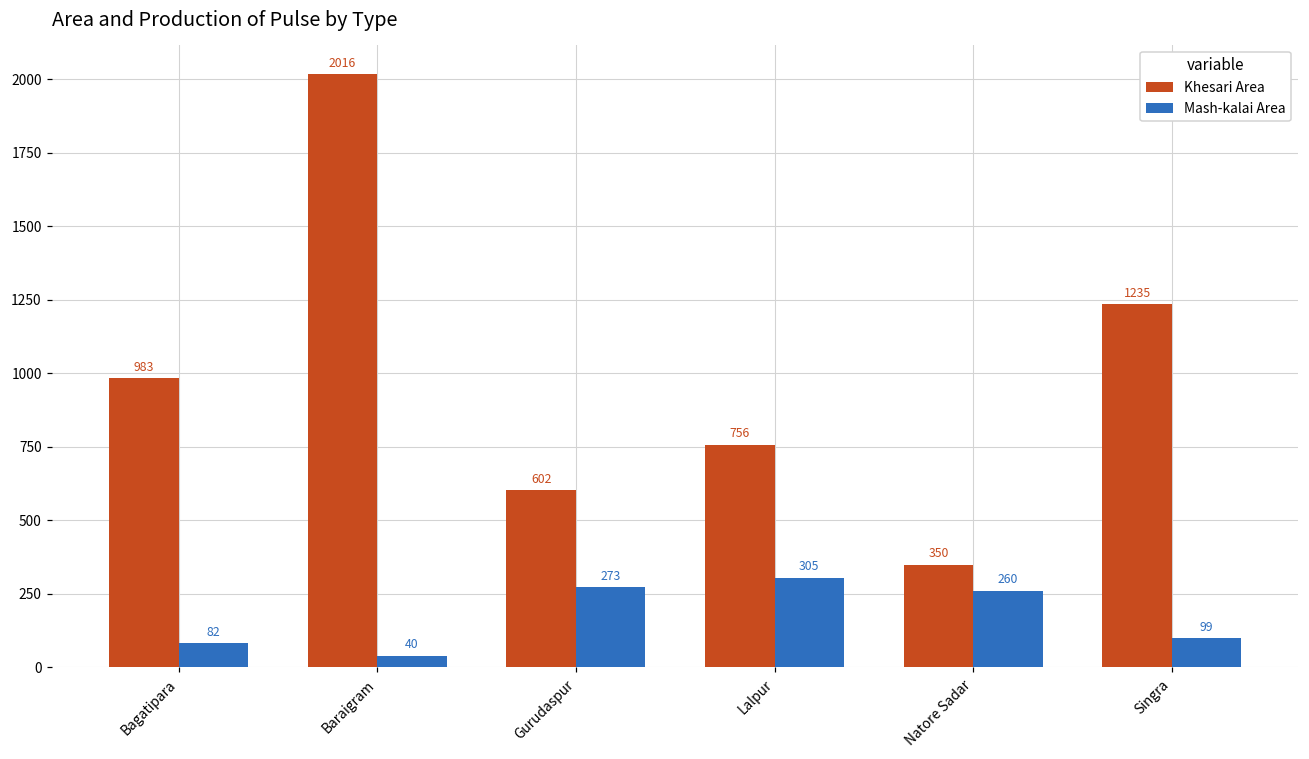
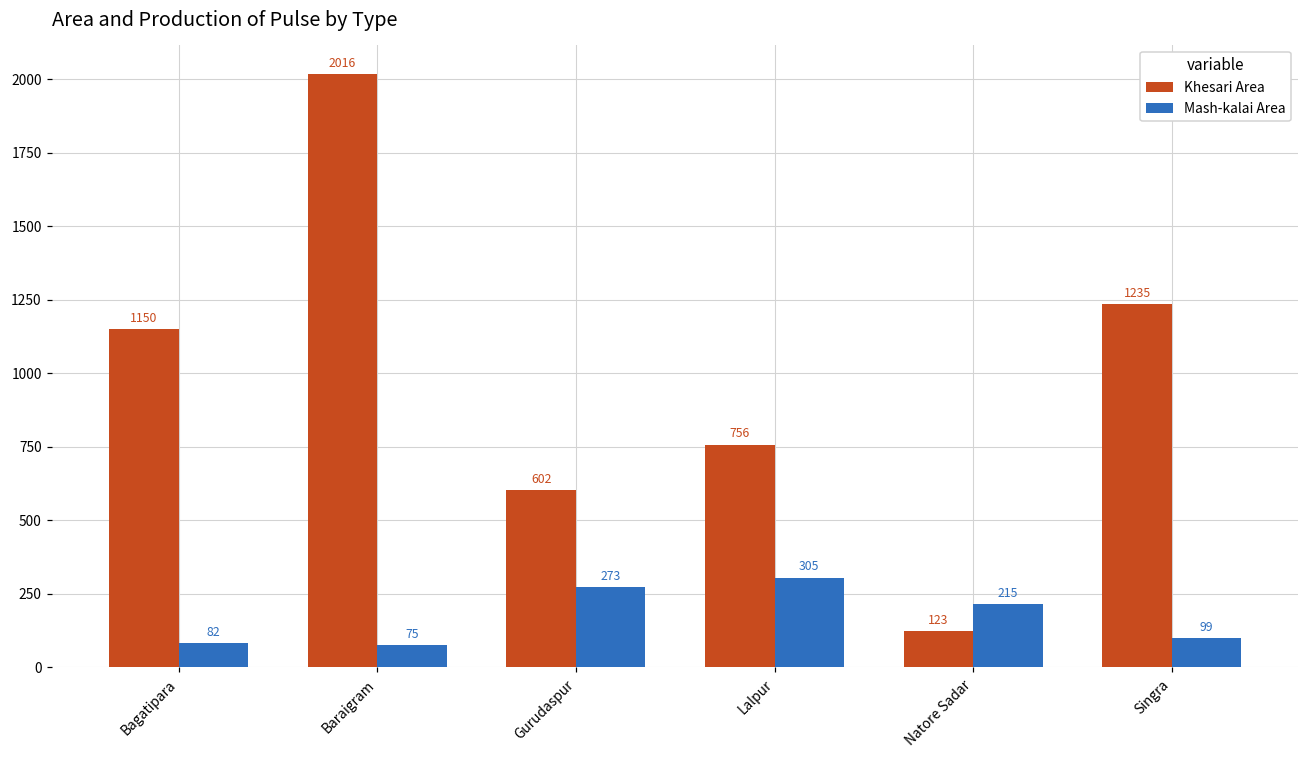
  {
    "Khesari Area": {
-     "Bagatipara": 983,
+     "Bagatipara": 1150,
      "Baraigram": 2016,
      "Gurudaspur": 602,
      "Lalpur": 756,
-     "Natore Sadar": 350,
+     "Natore Sadar": 123,
      "Singra": 1235
    },
    "Mash-kalai Area": {
      "Bagatipara": 82,
-     "Baraigram": 40,
+     "Baraigram": 75,
      "Gurudaspur": 273,
      "Lalpur": 305,
-     "Natore Sadar": 260,
+     "Natore Sadar": 215,
      "Singra": 99
    }
  }
